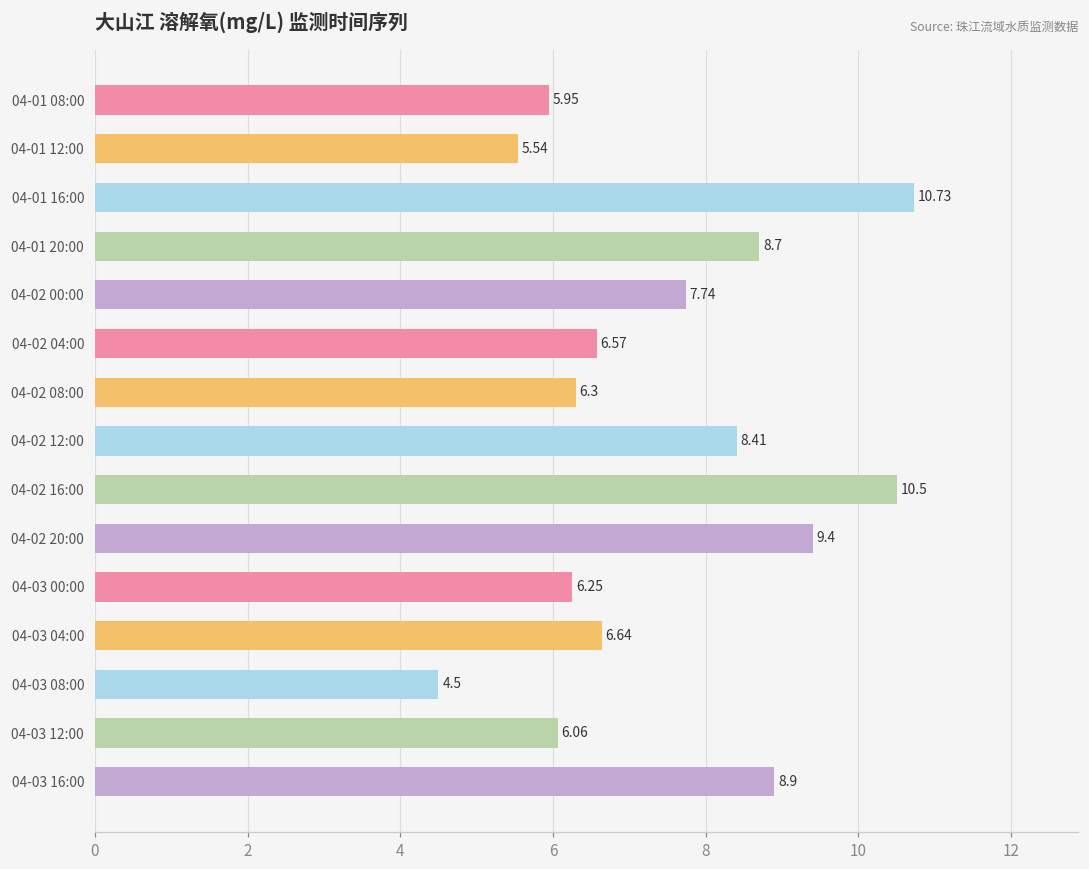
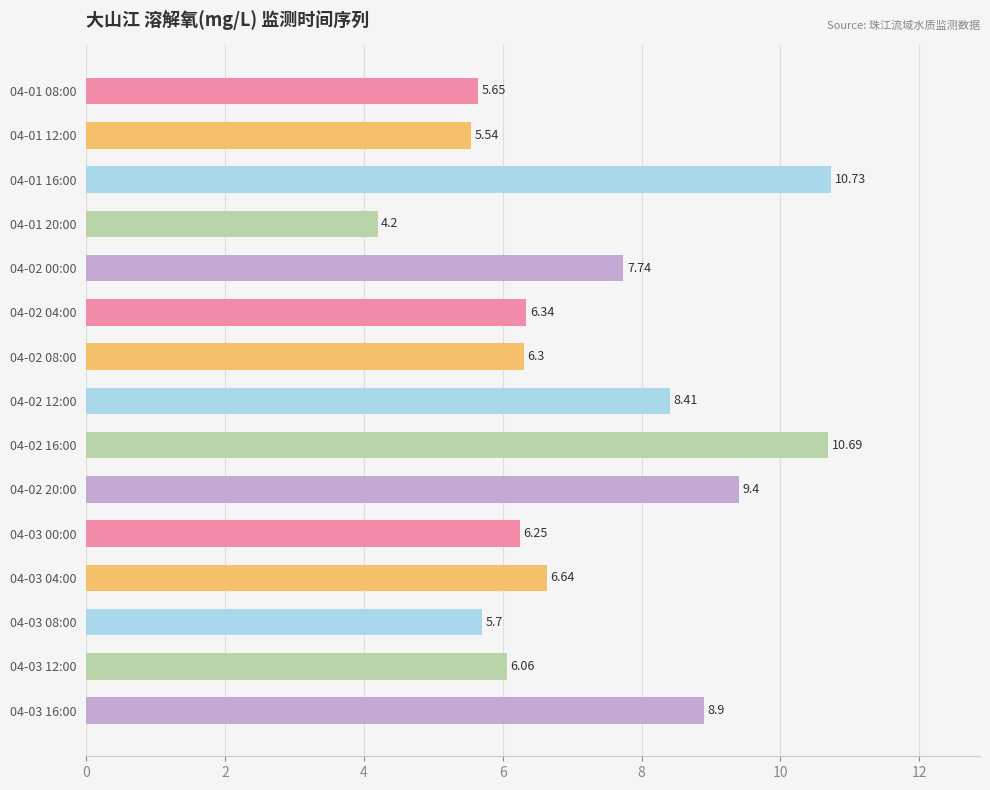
  {
-   "04-01 08:00": 5.95,
+   "04-01 08:00": 5.65,
    "04-01 12:00": 5.54,
    "04-01 16:00": 10.73,
-   "04-01 20:00": 8.7,
+   "04-01 20:00": 4.2,
    "04-02 00:00": 7.74,
-   "04-02 04:00": 6.57,
+   "04-02 04:00": 6.34,
    "04-02 08:00": 6.3,
    "04-02 12:00": 8.41,
-   "04-02 16:00": 10.5,
+   "04-02 16:00": 10.69,
    "04-02 20:00": 9.4,
    "04-03 00:00": 6.25,
    "04-03 04:00": 6.64,
-   "04-03 08:00": 4.5,
+   "04-03 08:00": 5.7,
    "04-03 12:00": 6.06,
    "04-03 16:00": 8.9
  }
